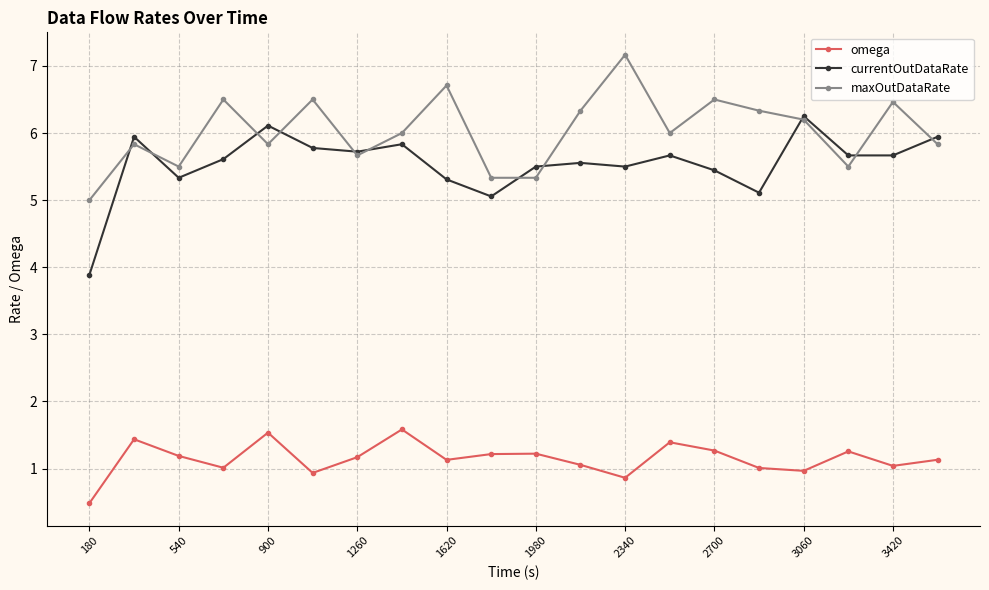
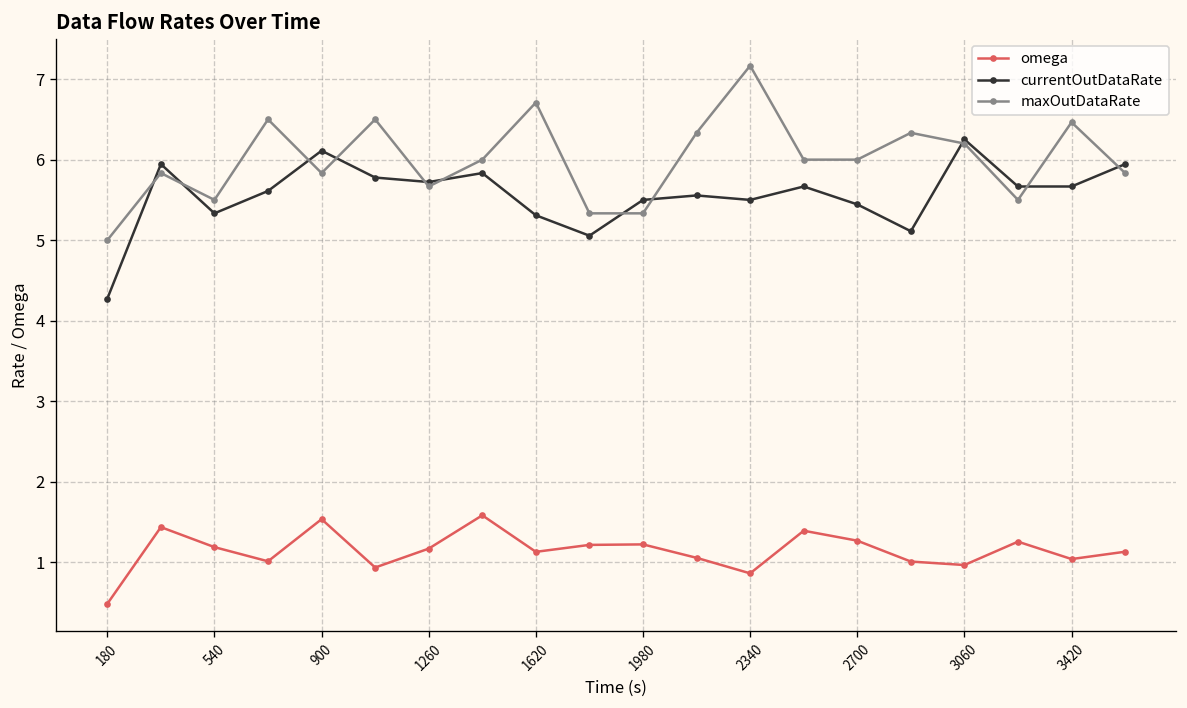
  {
    "omega": {
      "180": 0.5,
      "540": 1.2,
      "900": 1.5,
      "1260": 1.2,
      "1620": 1.1,
      "1980": 1.2,
      "2340": 0.9,
      "2700": 1.3,
      "3060": 1.0,
      "3420": 1.0
    },
    "currentOutDataRate": {
-     "180": 3.9,
+     "180": 4.3,
      "540": 5.3,
      "900": 6.1,
      "1260": 5.7,
      "1620": 5.3,
      "1980": 5.5,
      "2340": 5.5,
      "2700": 5.4,
      "3060": 6.3,
      "3420": 5.7
    },
    "maxOutDataRate": {
      "180": 5.0,
      "540": 5.5,
      "900": 5.8,
      "1260": 5.7,
      "1620": 6.7,
      "1980": 5.3,
      "2340": 7.2,
-     "2700": 6.5,
+     "2700": 6.0,
      "3060": 6.2,
      "3420": 6.5
    }
  }
